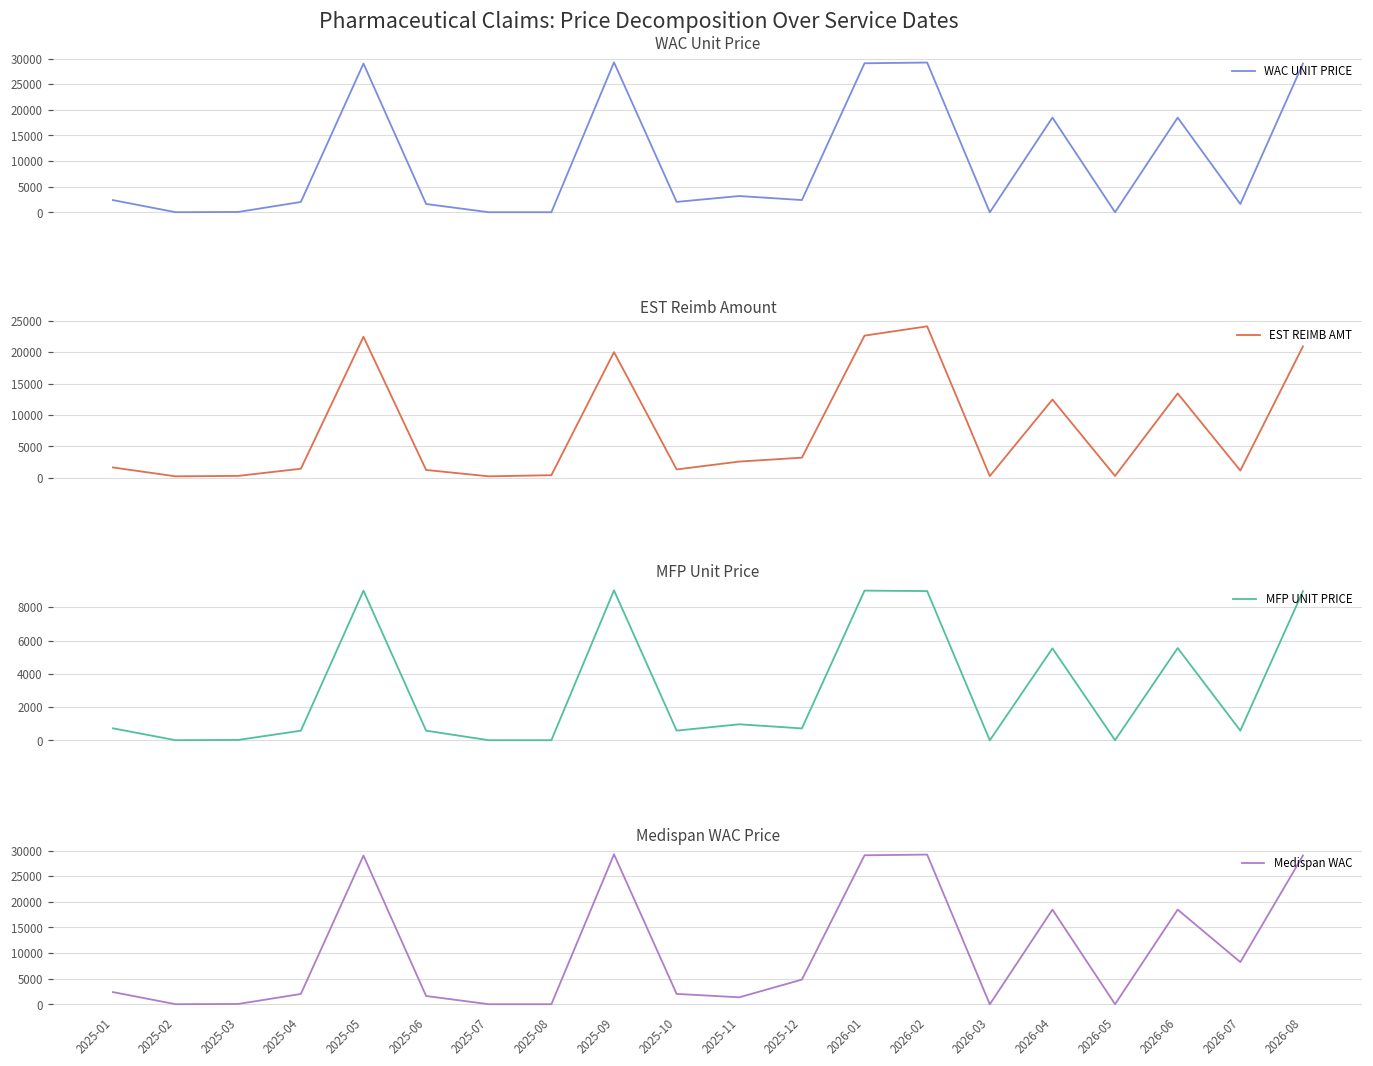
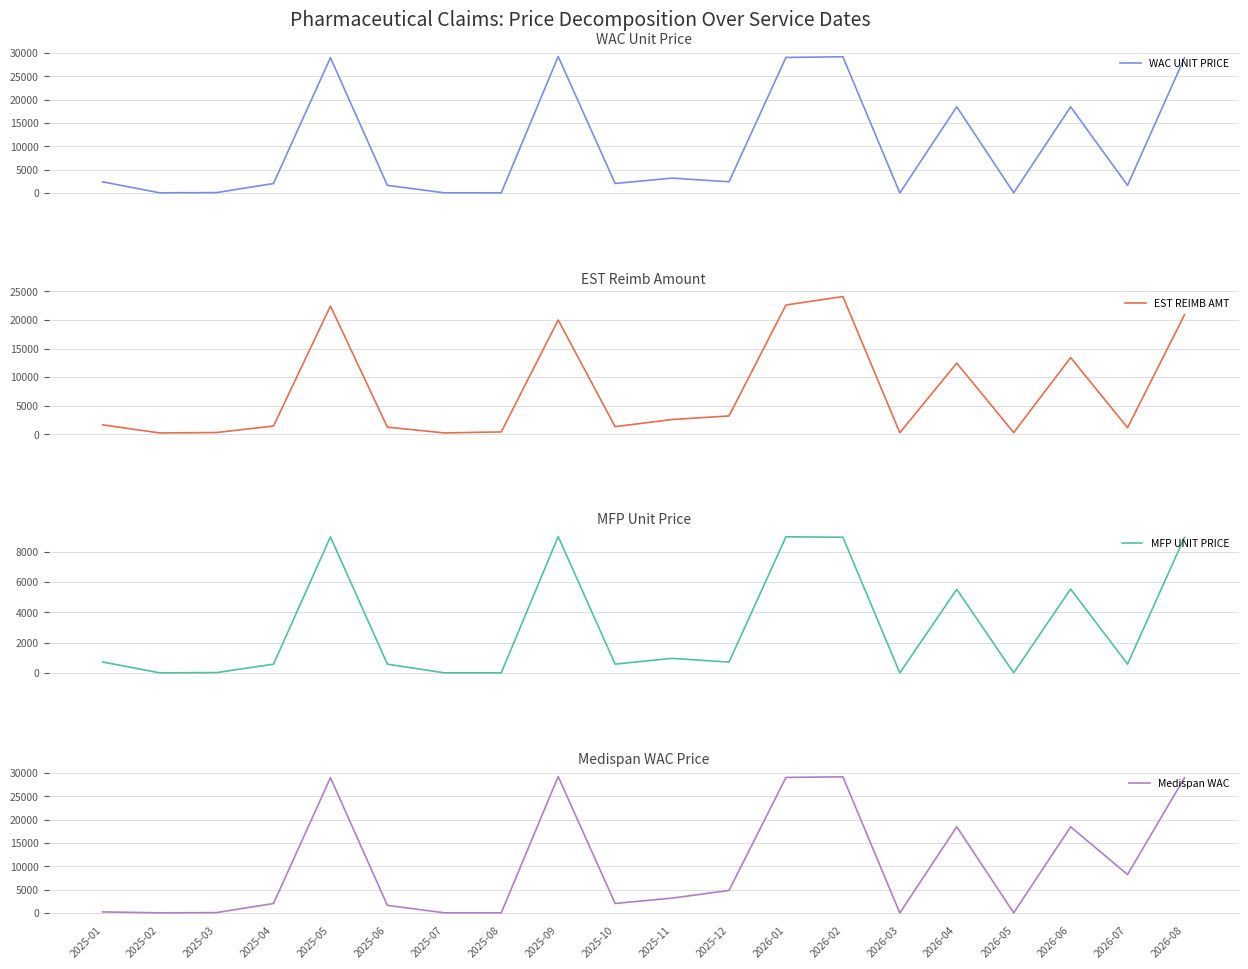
  {
    "Medispan WAC Price": {
-     "2025-01": 2000,
+     "2025-01": 0,
      "2025-02": 0,
      "2025-03": 0,
      "2025-04": 2000,
      "2025-05": 29000,
      "2025-06": 2000,
      "2025-07": 0,
      "2025-08": 0,
      "2025-09": 29000,
      "2025-10": 2000,
-     "2025-11": 1000,
+     "2025-11": 3000,
      "2025-12": 5000,
      "2026-01": 29000,
      "2026-02": 29000,
      "2026-03": 0,
      "2026-04": 18000,
      "2026-05": 0,
      "2026-06": 18000,
      "2026-07": 8000,
      "2026-08": 29000
    }
  }
